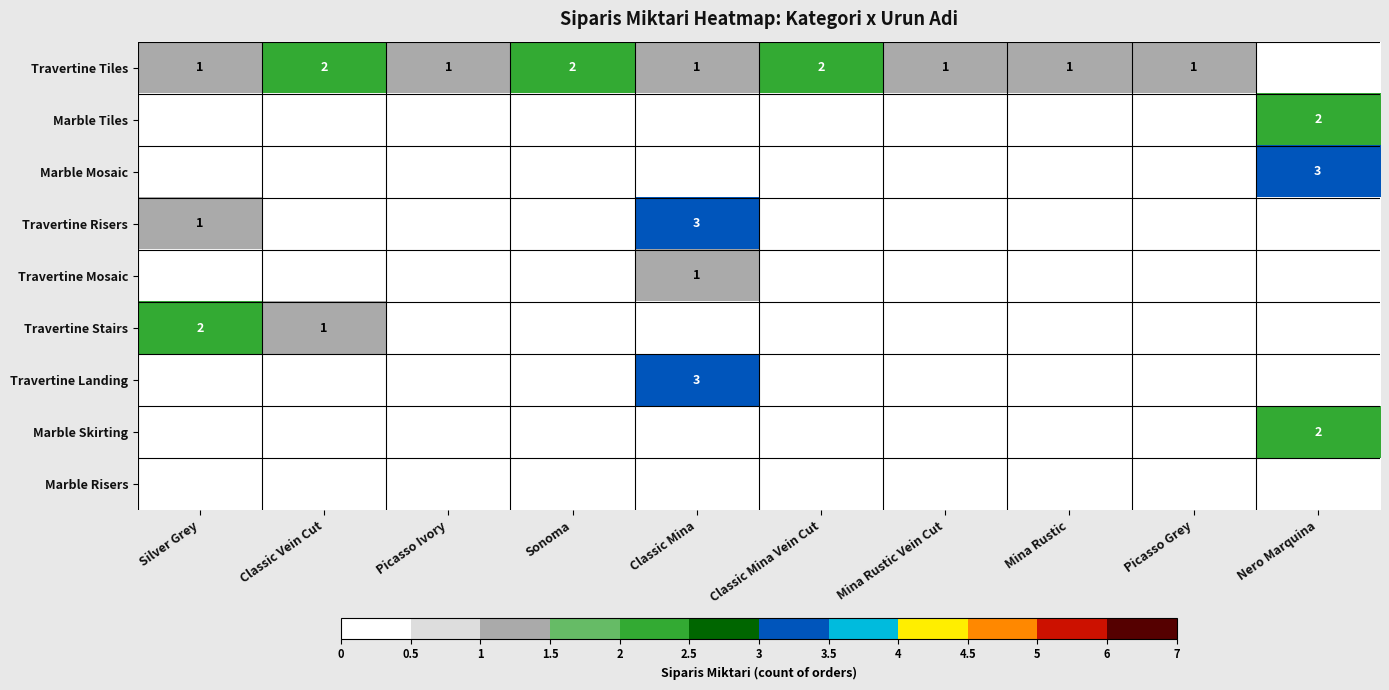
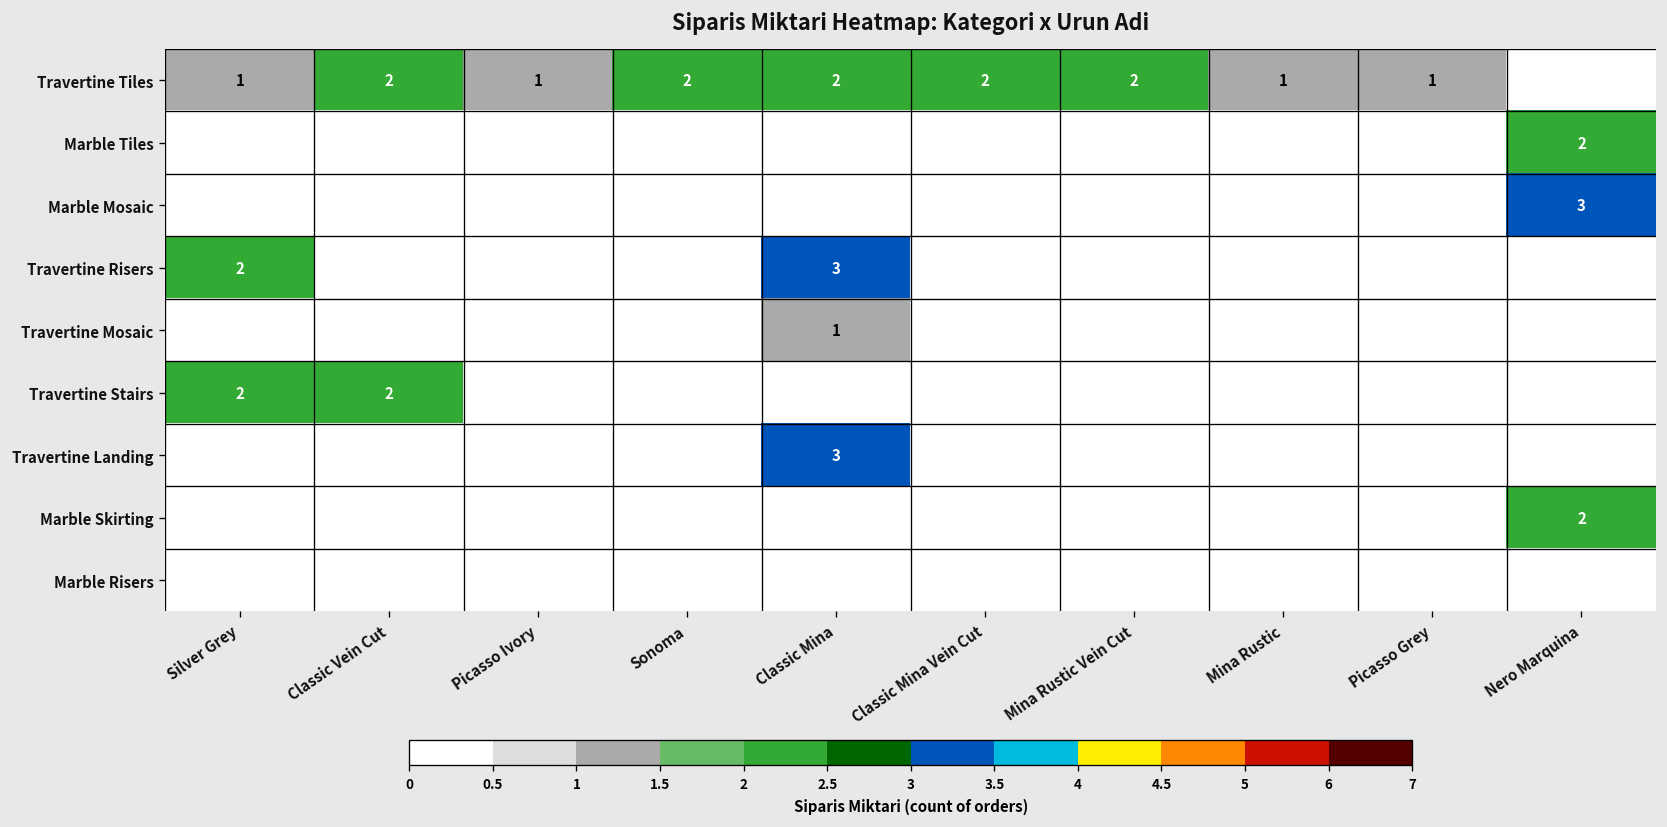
  {
    "Travertine Tiles": {
      "Silver Grey": 1,
      "Classic Vein Cut": 2,
      "Picasso Ivory": 1,
      "Sonoma": 2,
-     "Classic Mina": 1,
+     "Classic Mina": 2,
      "Classic Mina Vein Cut": 2,
-     "Mina Rustic Vein Cut": 1,
+     "Mina Rustic Vein Cut": 2,
      "Mina Rustic": 1,
      "Picasso Grey": 1
    },
    "Marble Tiles": {
      "Nero Marquina": 2
    },
    "Marble Mosaic": {
      "Nero Marquina": 3
    },
    "Travertine Risers": {
-     "Silver Grey": 1,
+     "Silver Grey": 2,
      "Classic Mina": 3
    },
    "Travertine Mosaic": {
      "Classic Mina": 1
    },
    "Travertine Stairs": {
      "Silver Grey": 2,
-     "Classic Vein Cut": 1
+     "Classic Vein Cut": 2
    },
    "Travertine Landing": {
      "Classic Mina": 3
    },
    "Marble Skirting": {
      "Nero Marquina": 2
    }
  }
